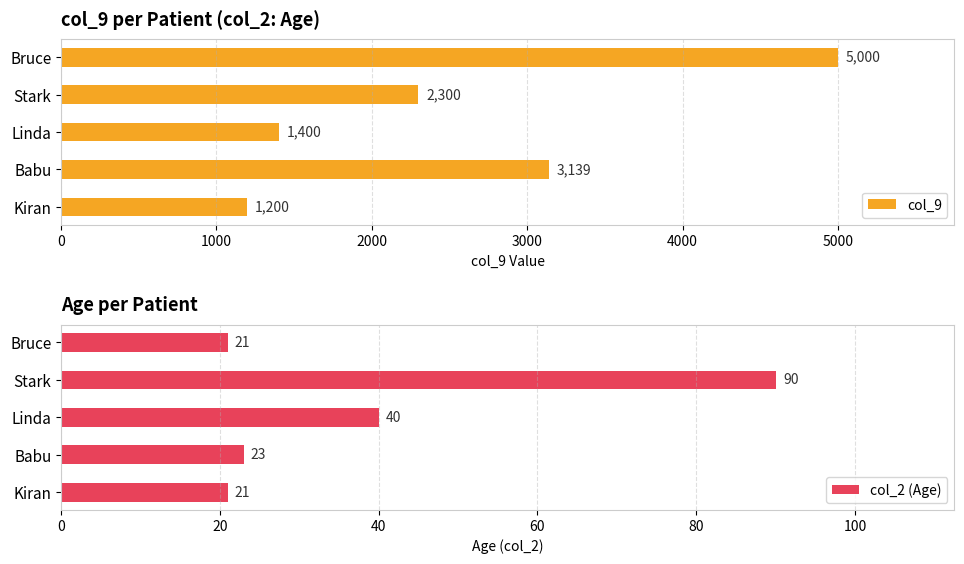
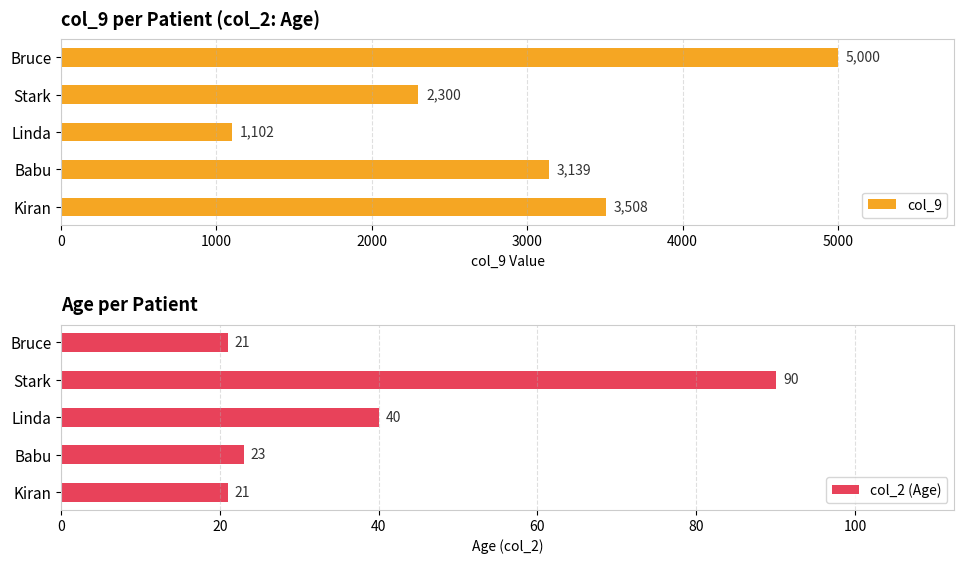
  {
    "col_9 per Patient (col_2: Age)": {
      "Bruce": "5,000",
      "Stark": "2,300",
-     "Linda": "1,400",
+     "Linda": "1,102",
      "Babu": "3,139",
-     "Kiran": "1,200"
+     "Kiran": "3,508"
    },
    "Age per Patient": {
      "Bruce": "21",
      "Stark": "90",
      "Linda": "40",
      "Babu": "23",
      "Kiran": "21"
    }
  }
